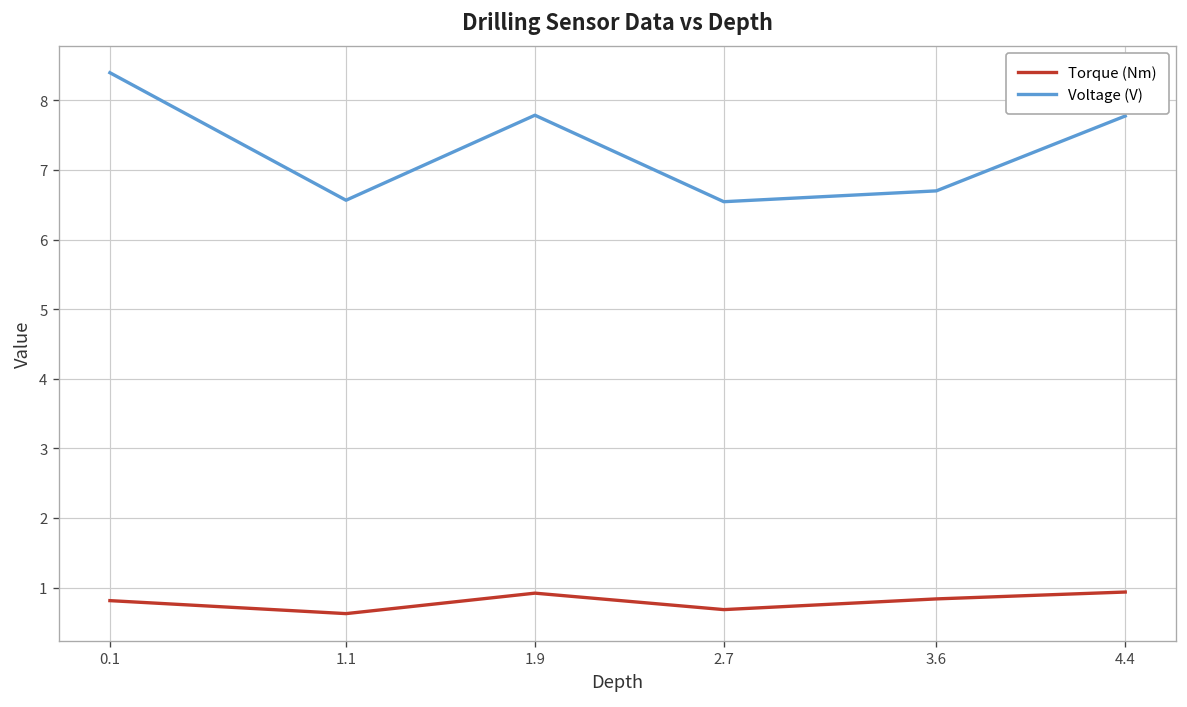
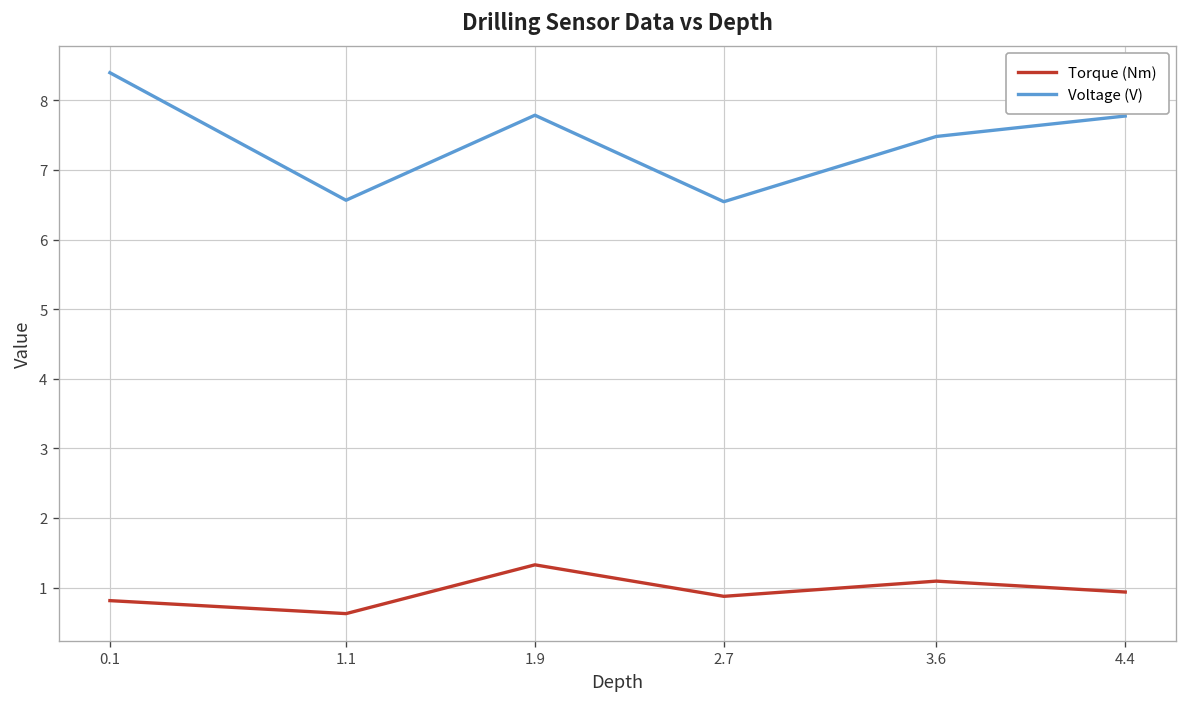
  {
    "Torque (Nm)": {
      "0.1": 0.8,
      "1.1": 0.6,
-     "1.9": 0.9,
-     "2.7": 0.7,
-     "3.6": 0.8,
+     "1.9": 1.3,
+     "2.7": 0.9,
+     "3.6": 1.1,
      "4.4": 0.9
    },
    "Voltage (V)": {
      "0.1": 8.4,
      "1.1": 6.6,
      "1.9": 7.8,
      "2.7": 6.5,
-     "3.6": 6.7
+     "3.6": 7.5
    }
  }
